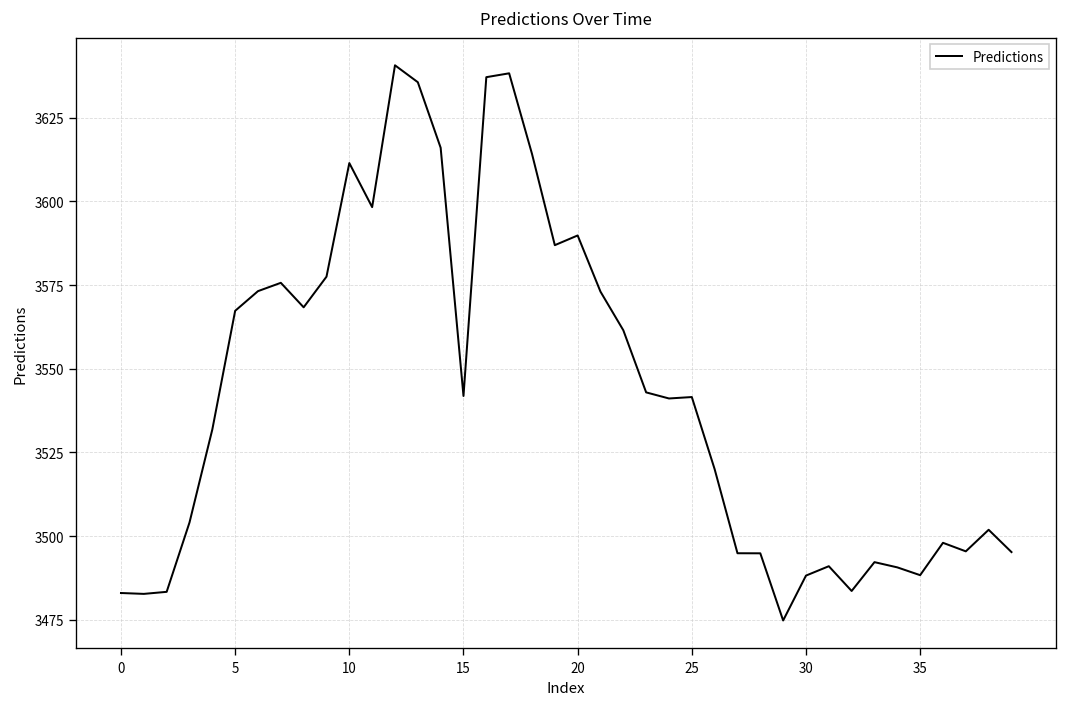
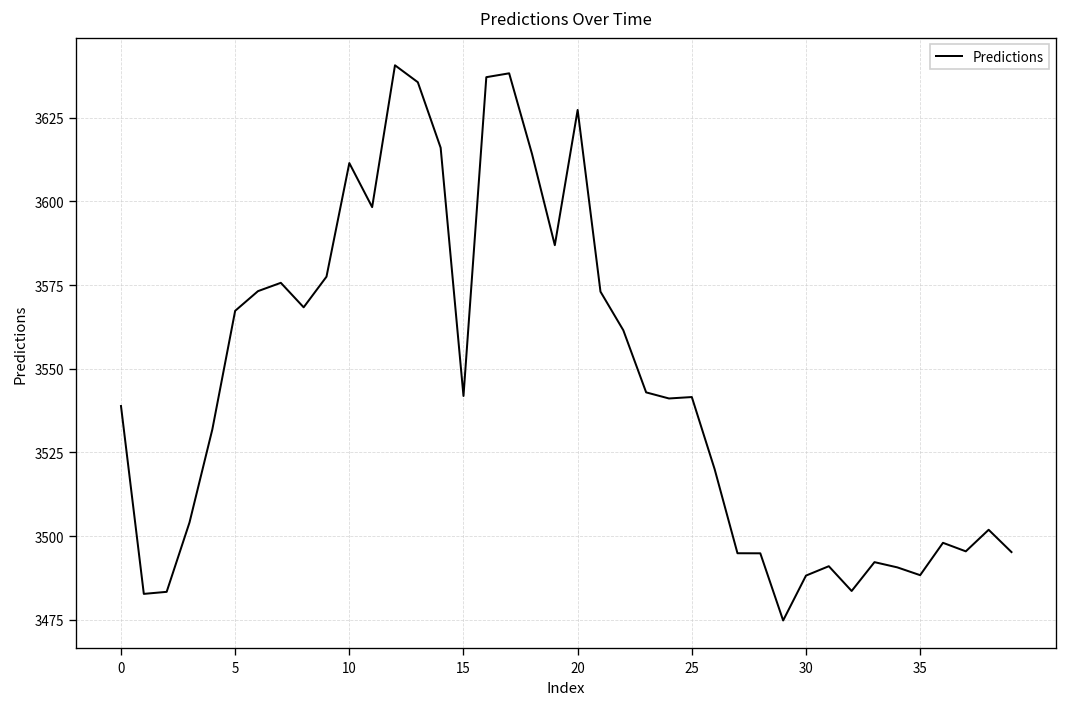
  {
-   "0": 3483,
+   "0": 3539,
    "5": 3567,
    "10": 3611,
    "15": 3542,
-   "20": 3590,
+   "20": 3627,
    "25": 3542,
    "30": 3488,
    "35": 3488
  }
